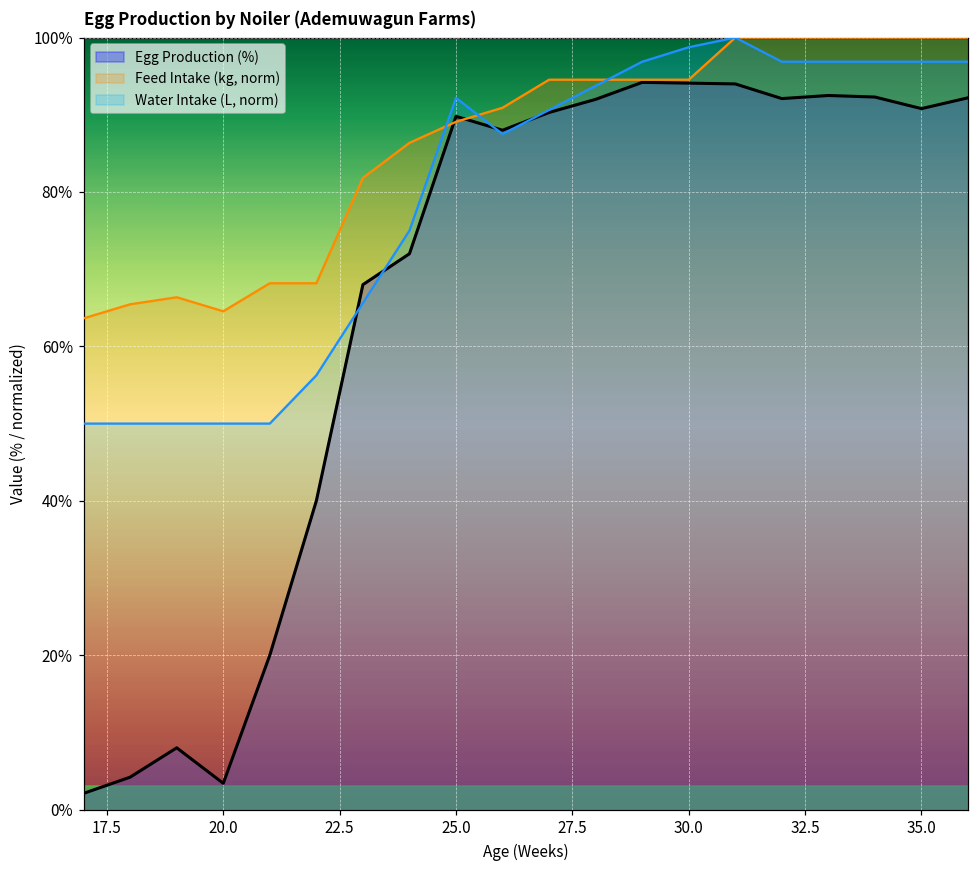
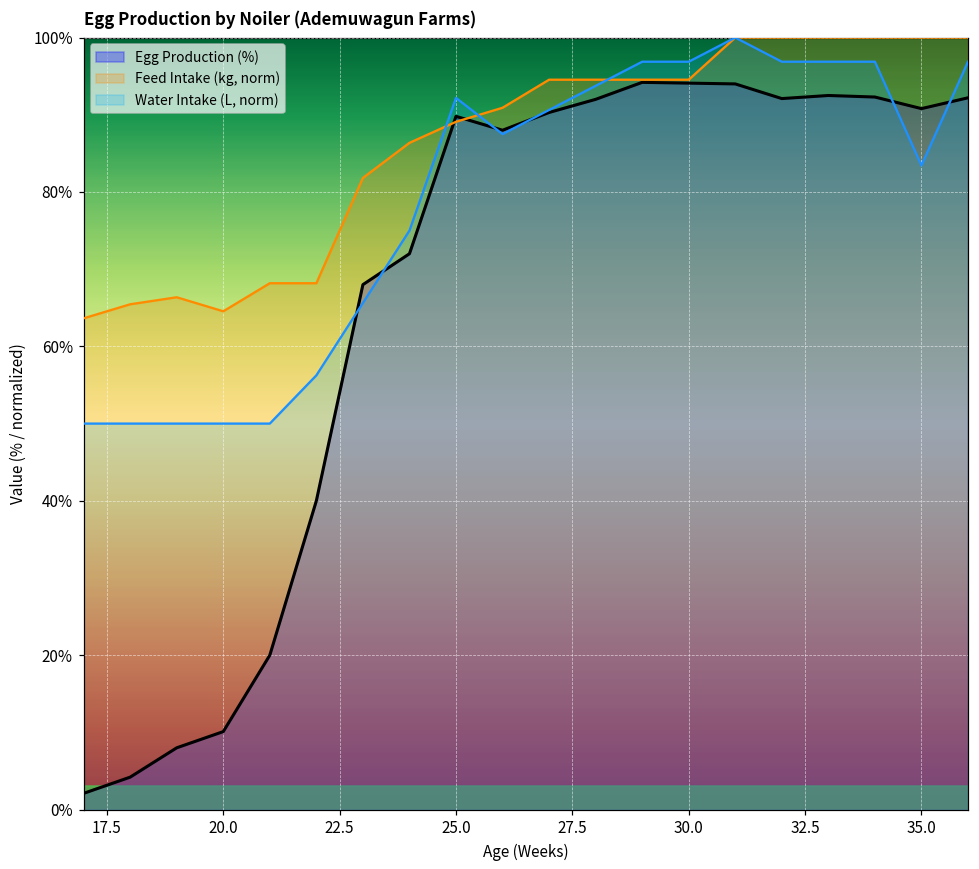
  {
    "Egg Production (%)": {
-     "20.0": "3%",
+     "20.0": "10%",
      "25.0": "90%",
      "30.0": "94%",
      "35.0": "91%"
    },
    "Feed Intake (kg, norm)": {
      "20.0": "65%",
      "25.0": "89%",
      "30.0": "95%",
      "35.0": "100%"
    },
    "Water Intake (L, norm)": {
      "20.0": "50%",
      "25.0": "92%",
-     "30.0": "99%",
-     "35.0": "97%"
+     "30.0": "97%",
+     "35.0": "83%"
    }
  }
